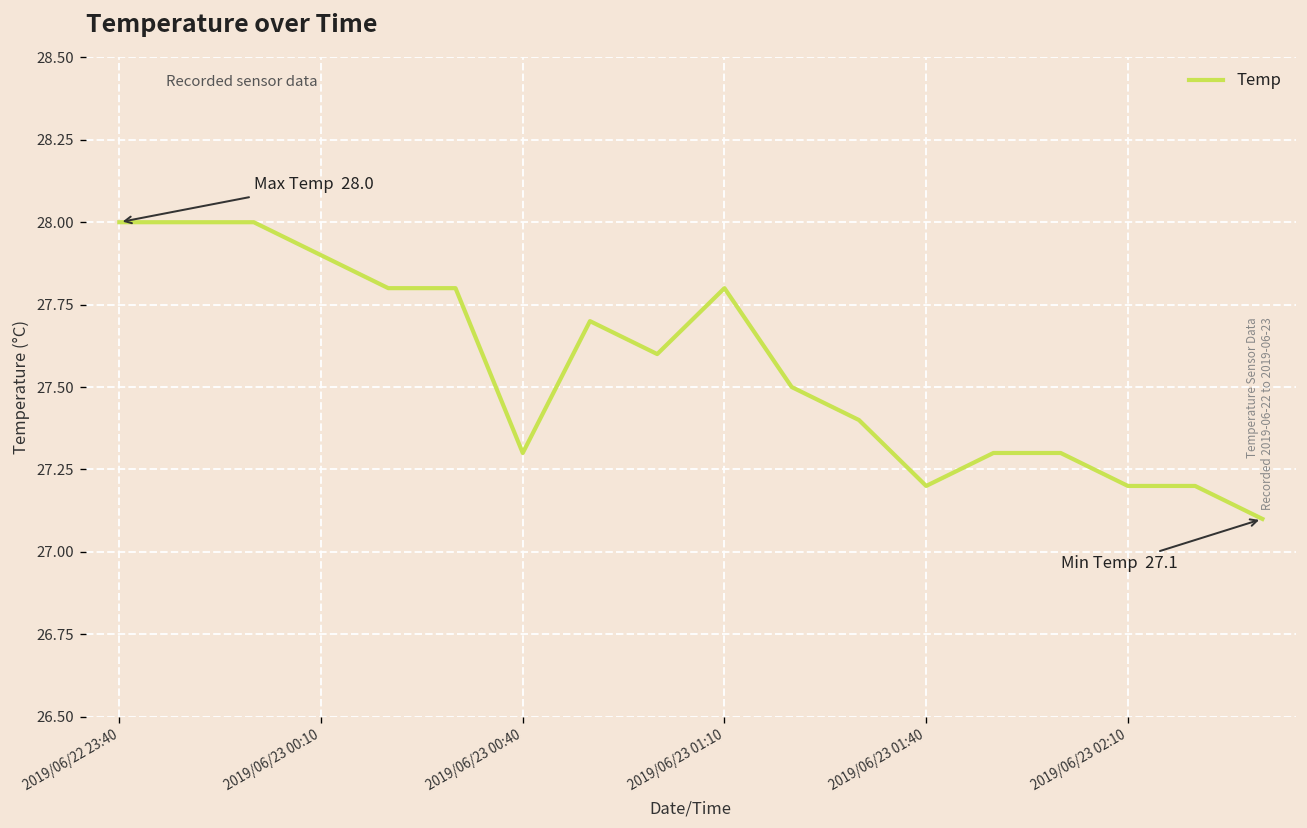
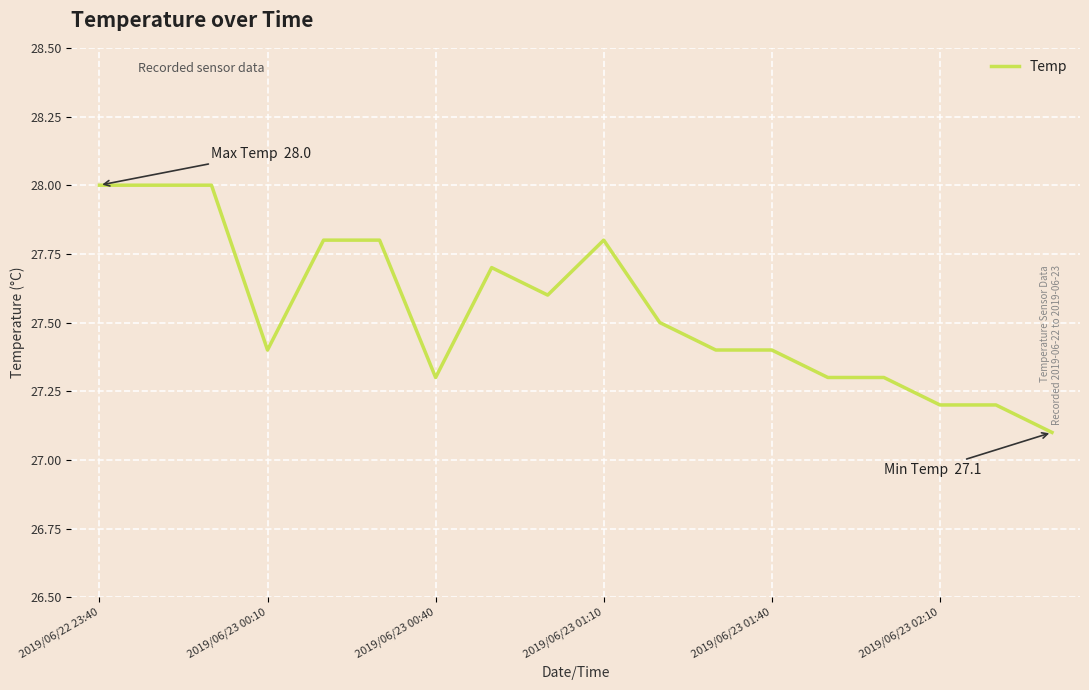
  {
    "2019/06/22 23:40": 28.0,
-   "2019/06/23 00:10": 27.9,
+   "2019/06/23 00:10": 27.4,
    "2019/06/23 00:40": 27.3,
    "2019/06/23 01:10": 27.8,
-   "2019/06/23 01:40": 27.2,
+   "2019/06/23 01:40": 27.4,
    "2019/06/23 02:10": 27.2
  }
